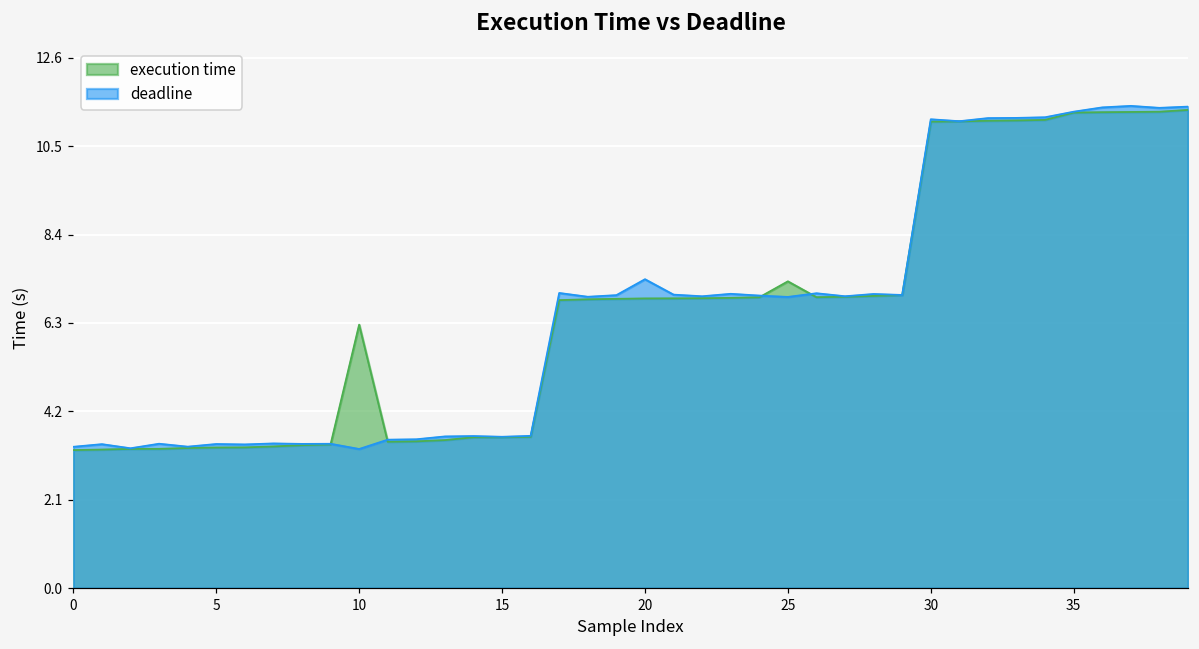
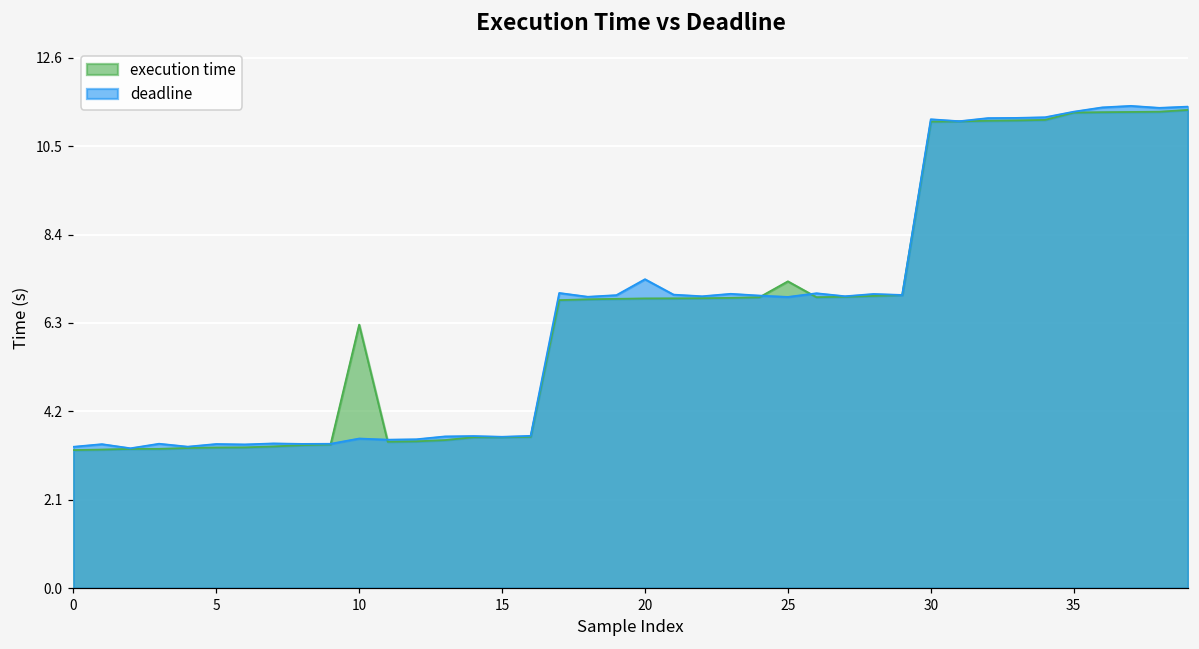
  {
    "execution time": {
      "0": 3.3,
      "5": 3.3,
      "10": 6.3,
      "20": 6.9,
      "25": 7.3
    },
    "deadline": {
      "0": 3.4,
      "5": 3.4,
-     "10": 3.3,
+     "10": 3.6,
      "20": 7.3,
      "25": 6.9
    }
  }
